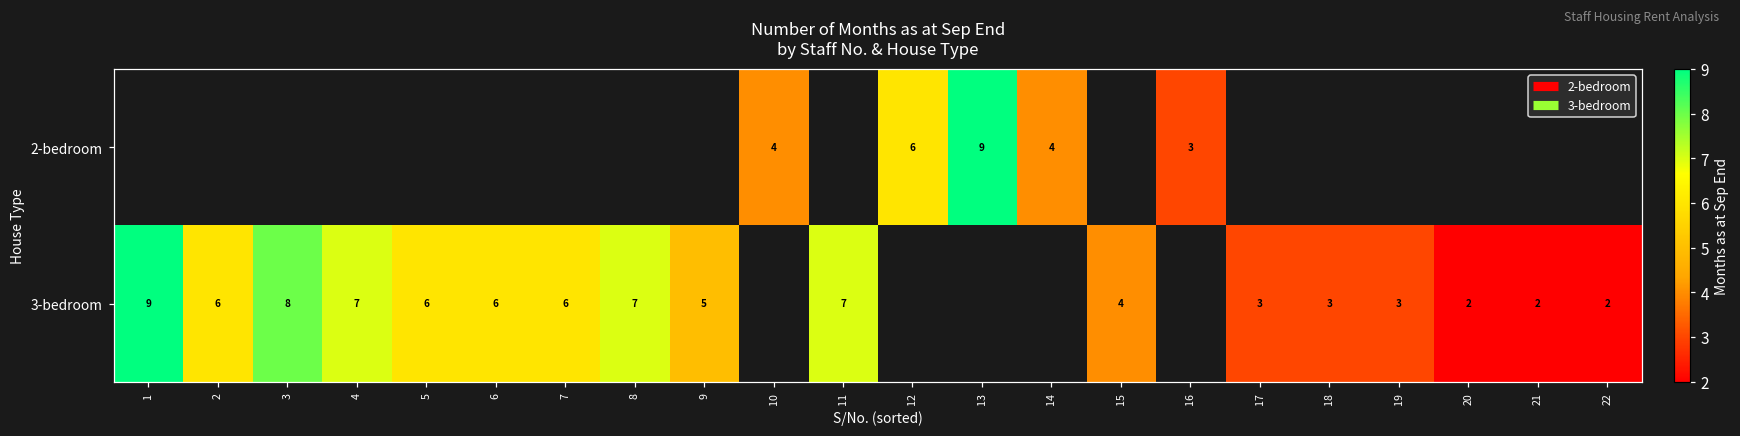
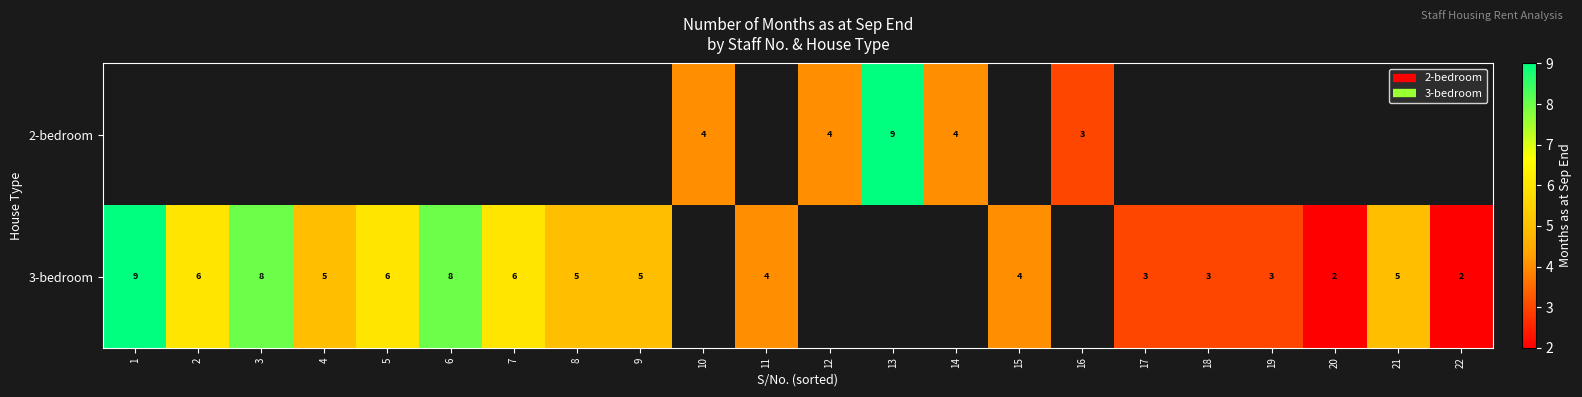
  {
    "2-bedroom": {
      "10": 4,
-     "12": 6,
+     "12": 4,
      "13": 9,
      "14": 4,
      "16": 3
    },
    "3-bedroom": {
      "1": 9,
      "2": 6,
      "3": 8,
-     "4": 7,
+     "4": 5,
      "5": 6,
-     "6": 6,
+     "6": 8,
      "7": 6,
-     "8": 7,
+     "8": 5,
      "9": 5,
-     "11": 7,
+     "11": 4,
      "15": 4,
      "17": 3,
      "18": 3,
      "19": 3,
      "20": 2,
-     "21": 2,
+     "21": 5,
      "22": 2
    }
  }
